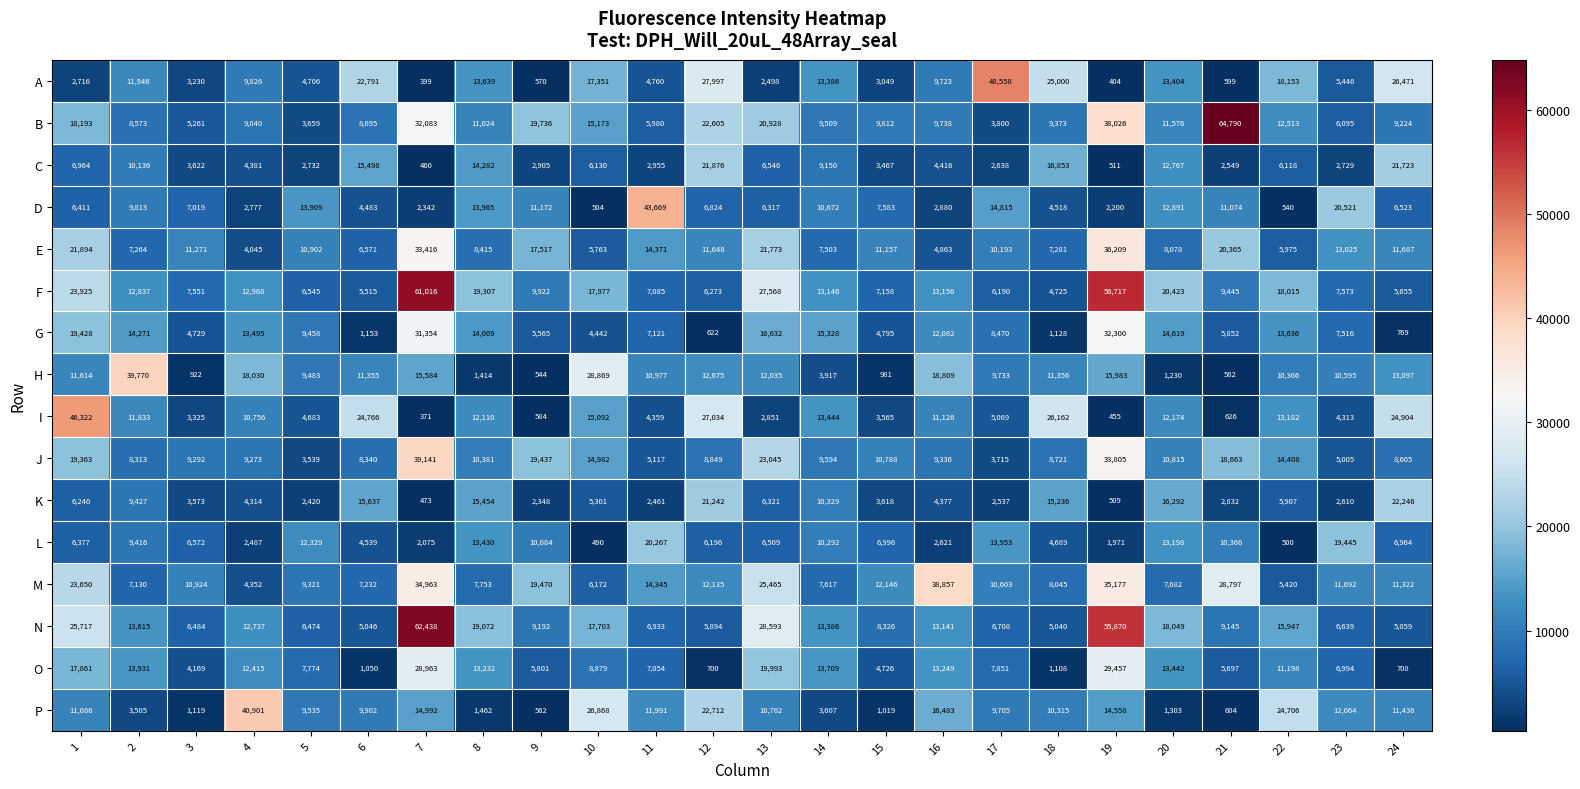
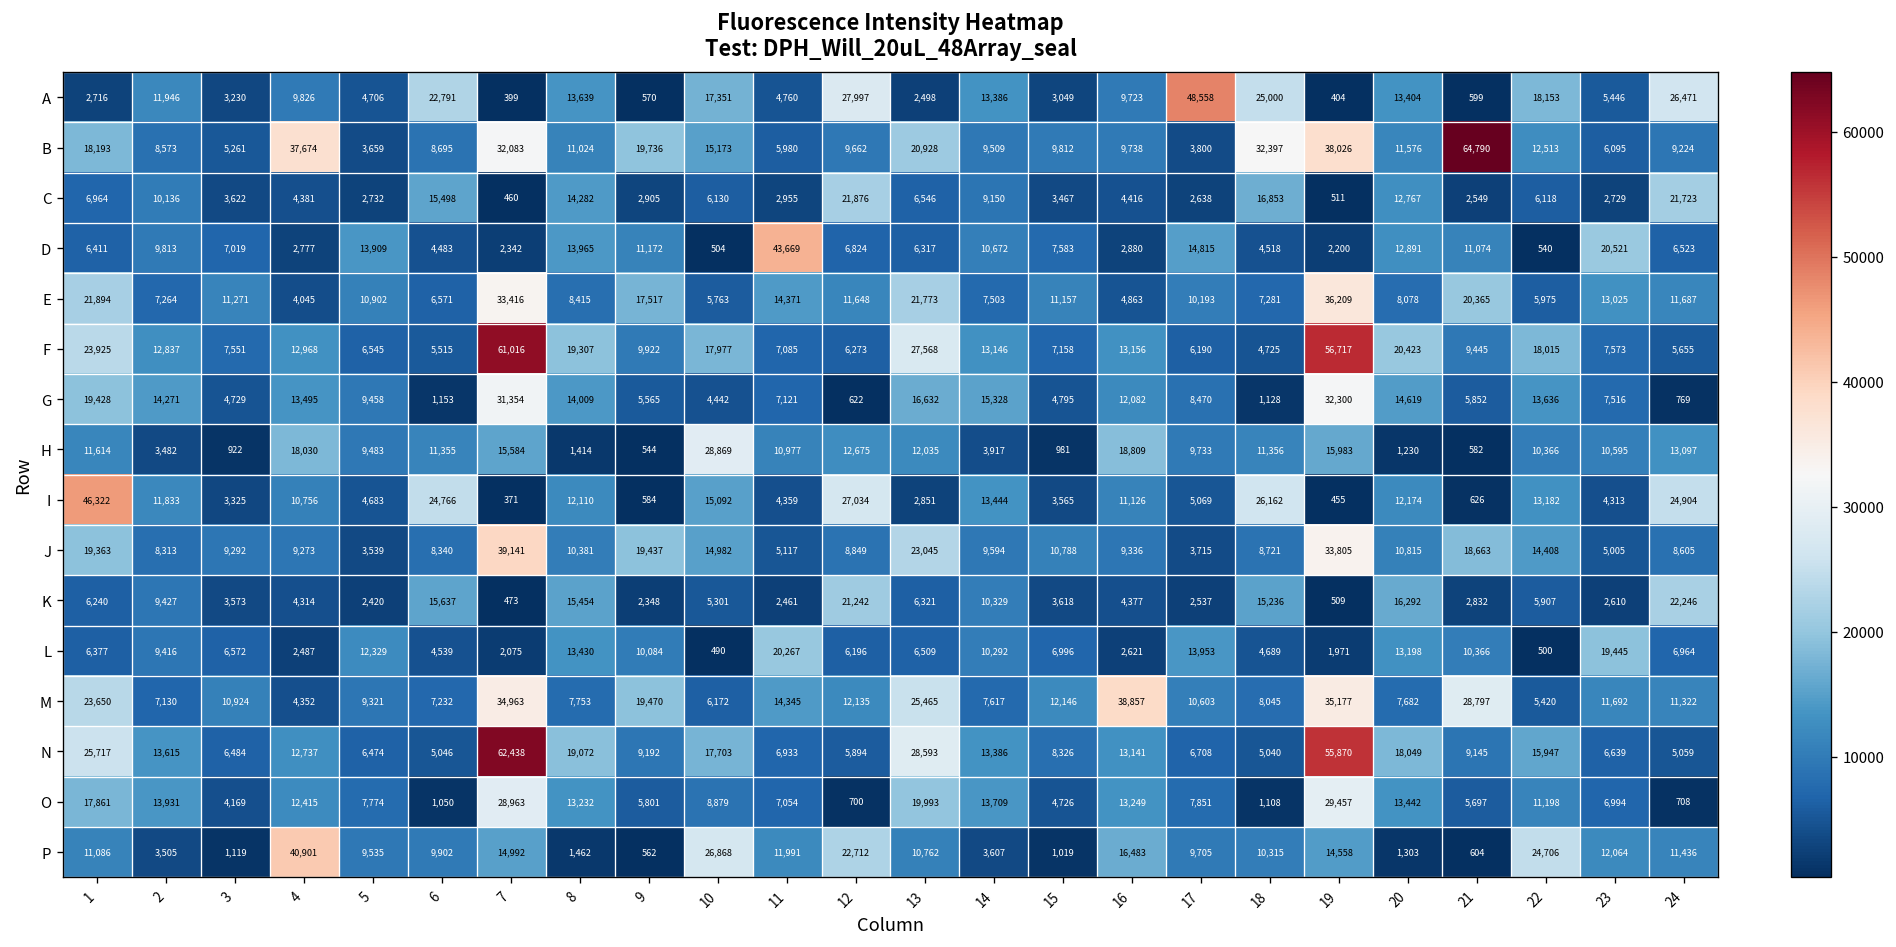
  {
    "B": {
      "1": "18,193",
      "2": "8,573",
      "3": "5,261",
-     "4": "9,040",
+     "4": "37,674",
      "5": "3,659",
      "6": "8,695",
      "7": "32,083",
      "8": "11,024",
      "9": "19,736",
      "10": "15,173",
      "11": "5,980",
-     "12": "22,605",
+     "12": "9,662",
      "13": "20,928",
      "14": "9,509",
      "15": "9,812",
      "16": "9,738",
      "17": "3,800",
-     "18": "9,373",
+     "18": "32,397",
      "19": "38,026",
      "20": "11,576",
      "21": "64,790",
      "22": "12,513",
      "23": "6,095",
      "24": "9,224"
    },
    "H": {
      "1": "11,614",
-     "2": "39,770",
+     "2": "3,482",
      "3": "922",
      "4": "18,030",
      "5": "9,483",
      "6": "11,355",
      "7": "15,584",
      "8": "1,414",
      "9": "544",
      "10": "28,869",
      "11": "10,977",
      "12": "12,675",
      "13": "12,035",
      "14": "3,917",
      "15": "981",
      "16": "18,809",
      "17": "9,733",
      "18": "11,356",
      "19": "15,983",
      "20": "1,230",
      "21": "582",
      "22": "10,366",
      "23": "10,595",
      "24": "13,097"
    }
  }
